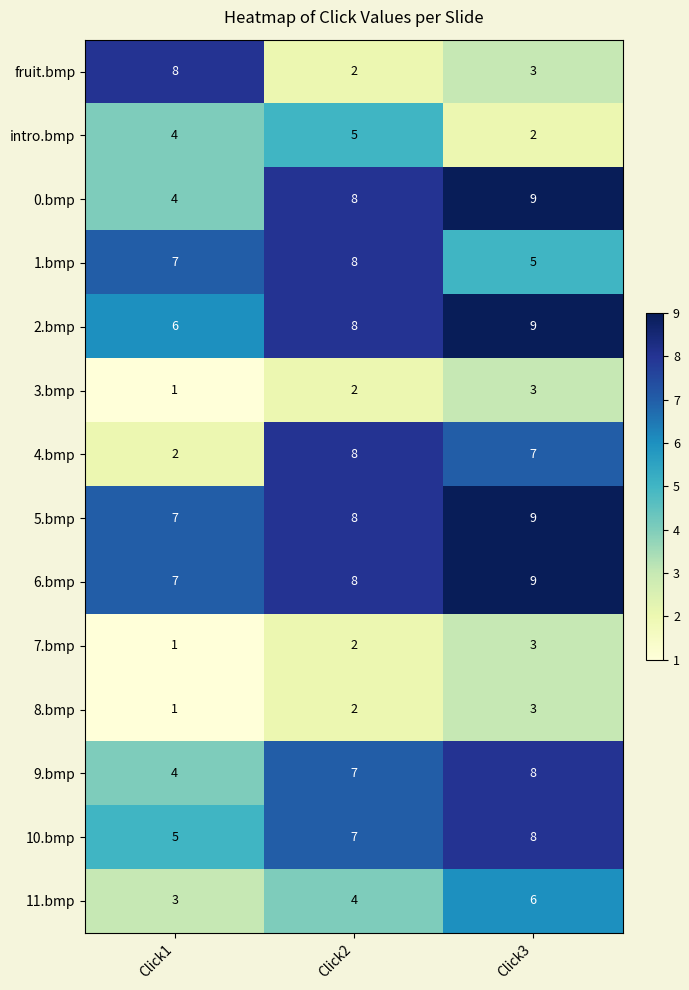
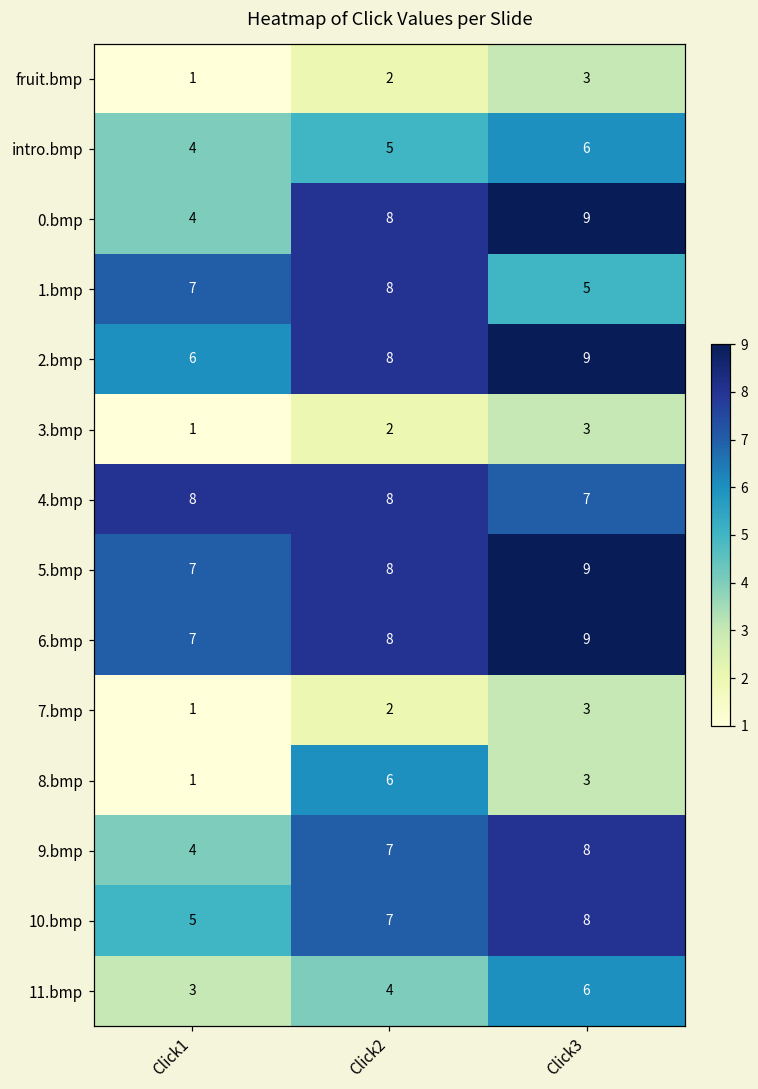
  {
    "fruit.bmp": {
-     "Click1": 8,
+     "Click1": 1,
      "Click2": 2,
      "Click3": 3
    },
    "intro.bmp": {
      "Click1": 4,
      "Click2": 5,
-     "Click3": 2
+     "Click3": 6
    },
    "0.bmp": {
      "Click1": 4,
      "Click2": 8,
      "Click3": 9
    },
    "1.bmp": {
      "Click1": 7,
      "Click2": 8,
      "Click3": 5
    },
    "2.bmp": {
      "Click1": 6,
      "Click2": 8,
      "Click3": 9
    },
    "3.bmp": {
      "Click1": 1,
      "Click2": 2,
      "Click3": 3
    },
    "4.bmp": {
-     "Click1": 2,
+     "Click1": 8,
      "Click2": 8,
      "Click3": 7
    },
    "5.bmp": {
      "Click1": 7,
      "Click2": 8,
      "Click3": 9
    },
    "6.bmp": {
      "Click1": 7,
      "Click2": 8,
      "Click3": 9
    },
    "7.bmp": {
      "Click1": 1,
      "Click2": 2,
      "Click3": 3
    },
    "8.bmp": {
      "Click1": 1,
-     "Click2": 2,
+     "Click2": 6,
      "Click3": 3
    },
    "9.bmp": {
      "Click1": 4,
      "Click2": 7,
      "Click3": 8
    },
    "10.bmp": {
      "Click1": 5,
      "Click2": 7,
      "Click3": 8
    },
    "11.bmp": {
      "Click1": 3,
      "Click2": 4,
      "Click3": 6
    }
  }
